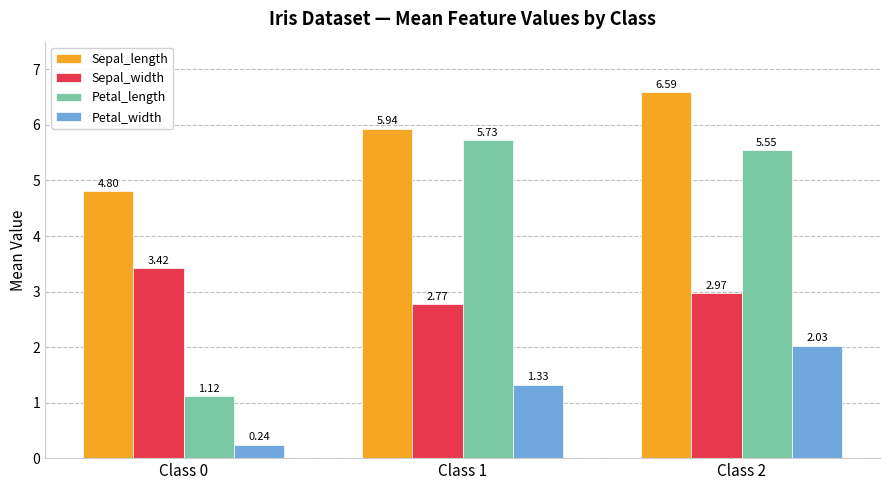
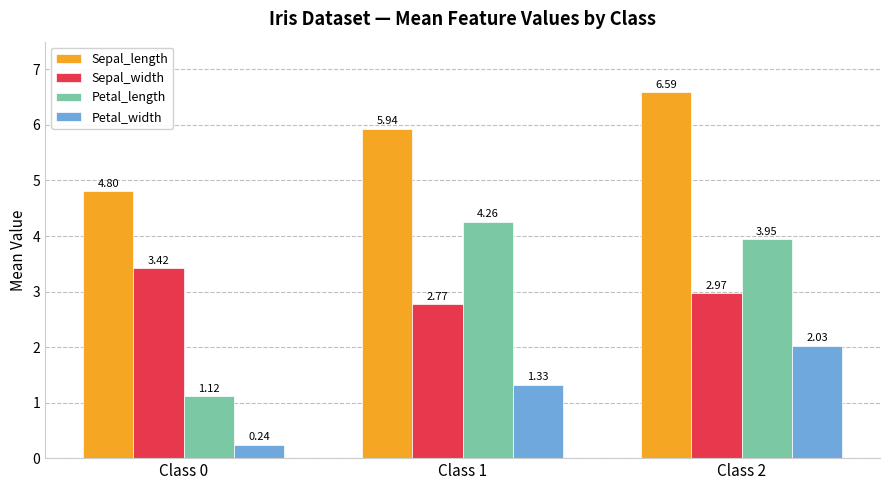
  {
    "Sepal_length": {
      "Class 0": 4.80,
      "Class 1": 5.94,
      "Class 2": 6.59
    },
    "Sepal_width": {
      "Class 0": 3.42,
      "Class 1": 2.77,
      "Class 2": 2.97
    },
    "Petal_length": {
      "Class 0": 1.12,
-     "Class 1": 5.73,
-     "Class 2": 5.55
+     "Class 1": 4.26,
+     "Class 2": 3.95
    },
    "Petal_width": {
      "Class 0": 0.24,
      "Class 1": 1.33,
      "Class 2": 2.03
    }
  }
